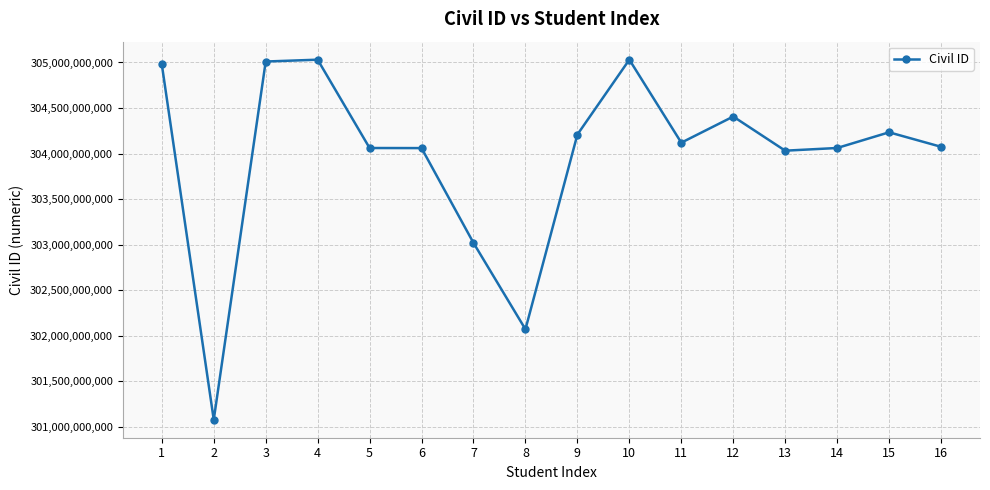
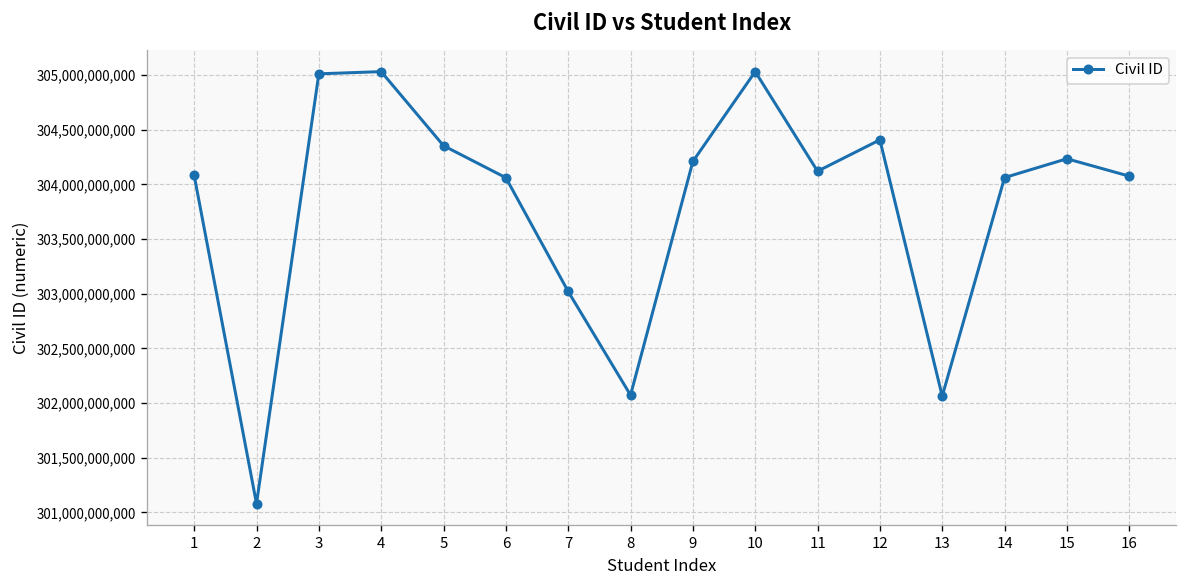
  {
-   "1": "305,000,000,000",
+   "1": "304,100,000,000",
    "2": "301,100,000,000",
    "3": "305,000,000,000",
    "4": "305,000,000,000",
-   "5": "304,100,000,000",
+   "5": "304,400,000,000",
    "6": "304,100,000,000",
    "7": "303,000,000,000",
    "8": "302,100,000,000",
    "9": "304,200,000,000",
    "10": "305,000,000,000",
    "11": "304,100,000,000",
    "12": "304,400,000,000",
-   "13": "304,000,000,000",
+   "13": "302,100,000,000",
    "14": "304,100,000,000",
    "15": "304,200,000,000",
    "16": "304,100,000,000"
  }
